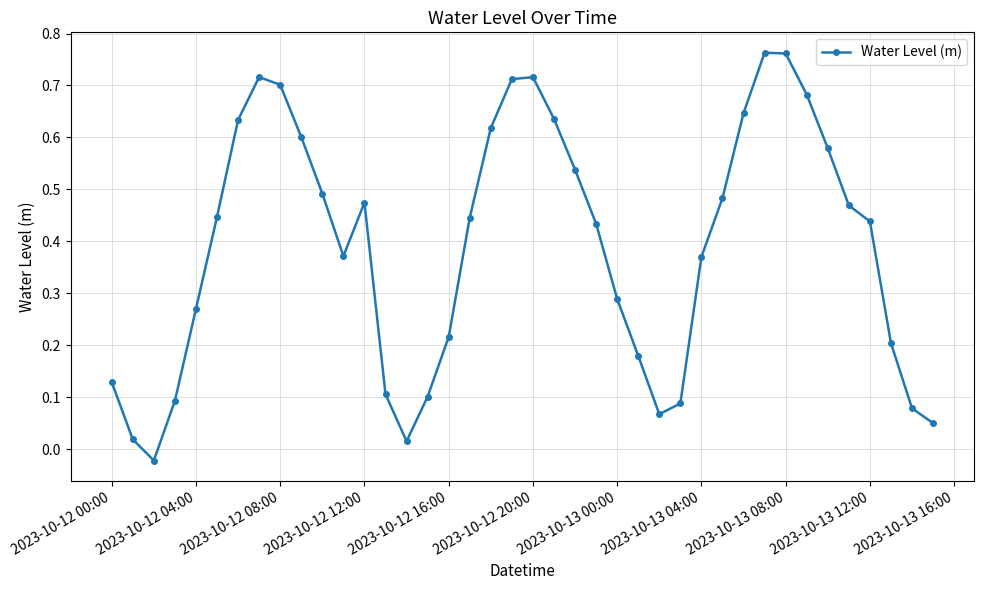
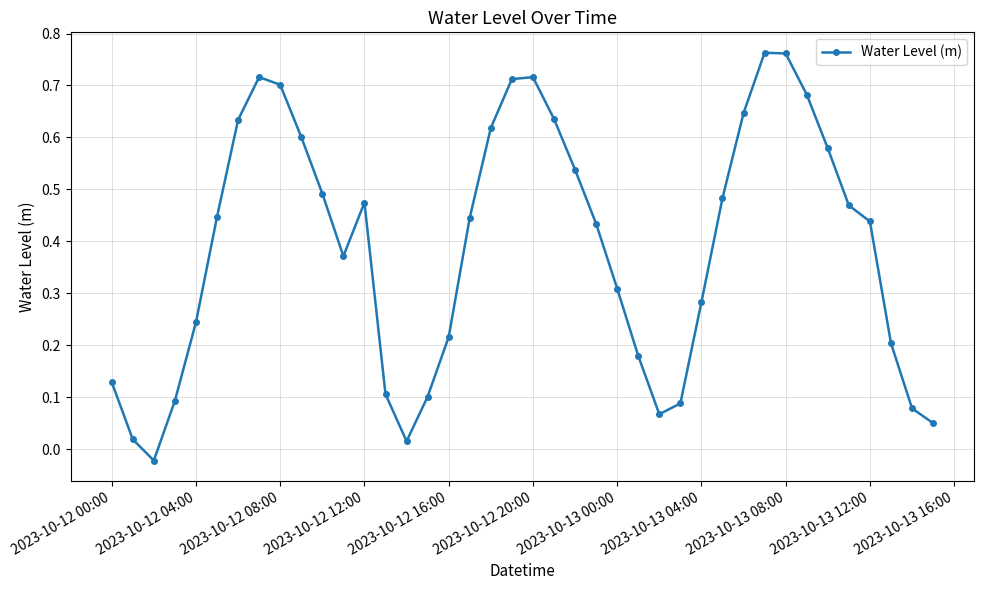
  {
    "2023-10-12 00:00": 0.13,
-   "2023-10-12 04:00": 0.27,
+   "2023-10-12 04:00": 0.24,
    "2023-10-12 08:00": 0.70,
    "2023-10-12 12:00": 0.47,
    "2023-10-12 16:00": 0.22,
    "2023-10-12 20:00": 0.72,
-   "2023-10-13 00:00": 0.29,
-   "2023-10-13 04:00": 0.37,
+   "2023-10-13 00:00": 0.31,
+   "2023-10-13 04:00": 0.28,
    "2023-10-13 08:00": 0.76,
    "2023-10-13 12:00": 0.44
  }
